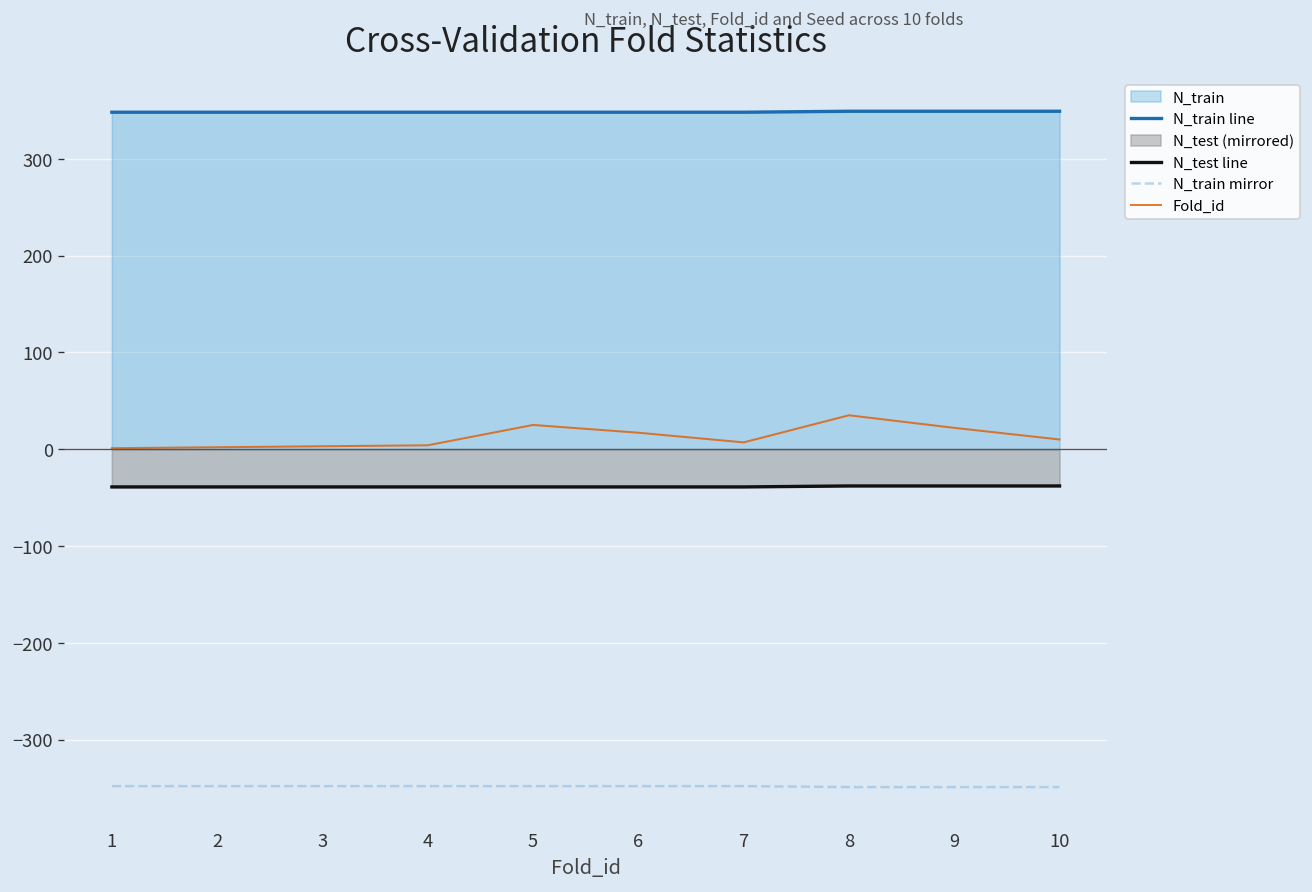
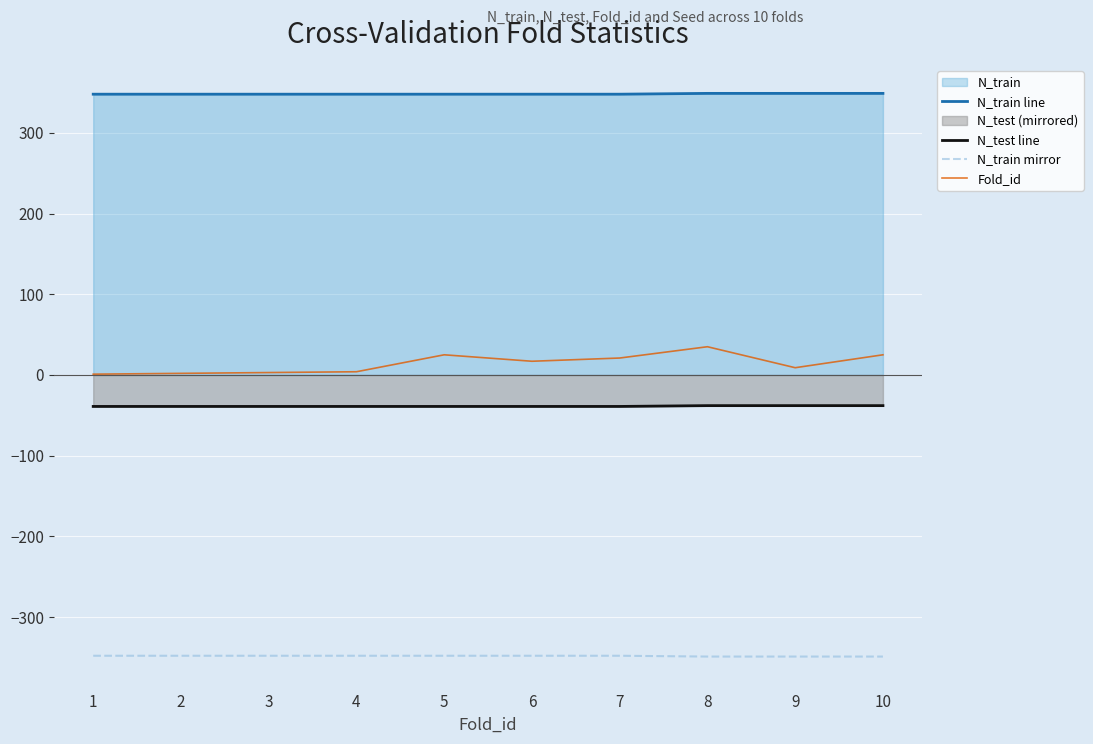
  {
    "N_test line": {
      "1": -40,
      "2": -40,
      "3": -40,
      "4": -40,
      "5": -40,
      "6": -40,
      "7": -40,
      "8": -40,
      "9": -40,
      "10": -40
    },
    "Fold_id": {
      "4": 0,
      "5": 30,
      "6": 20,
-     "7": 10,
+     "7": 20,
      "8": 40,
-     "9": 20,
-     "10": 10
+     "9": 10,
+     "10": 30
    }
  }
